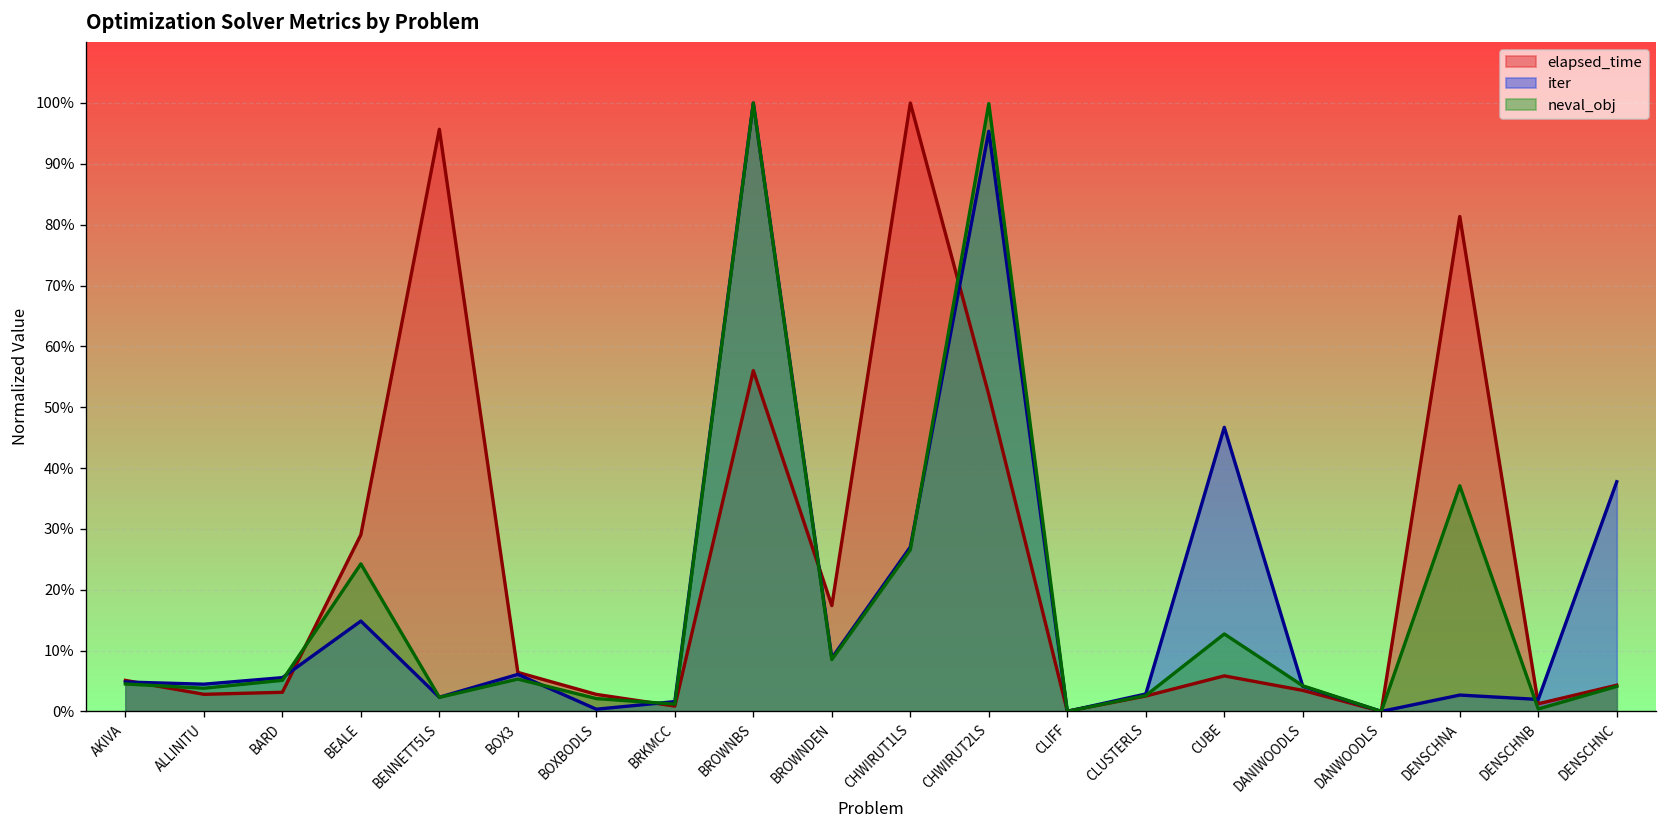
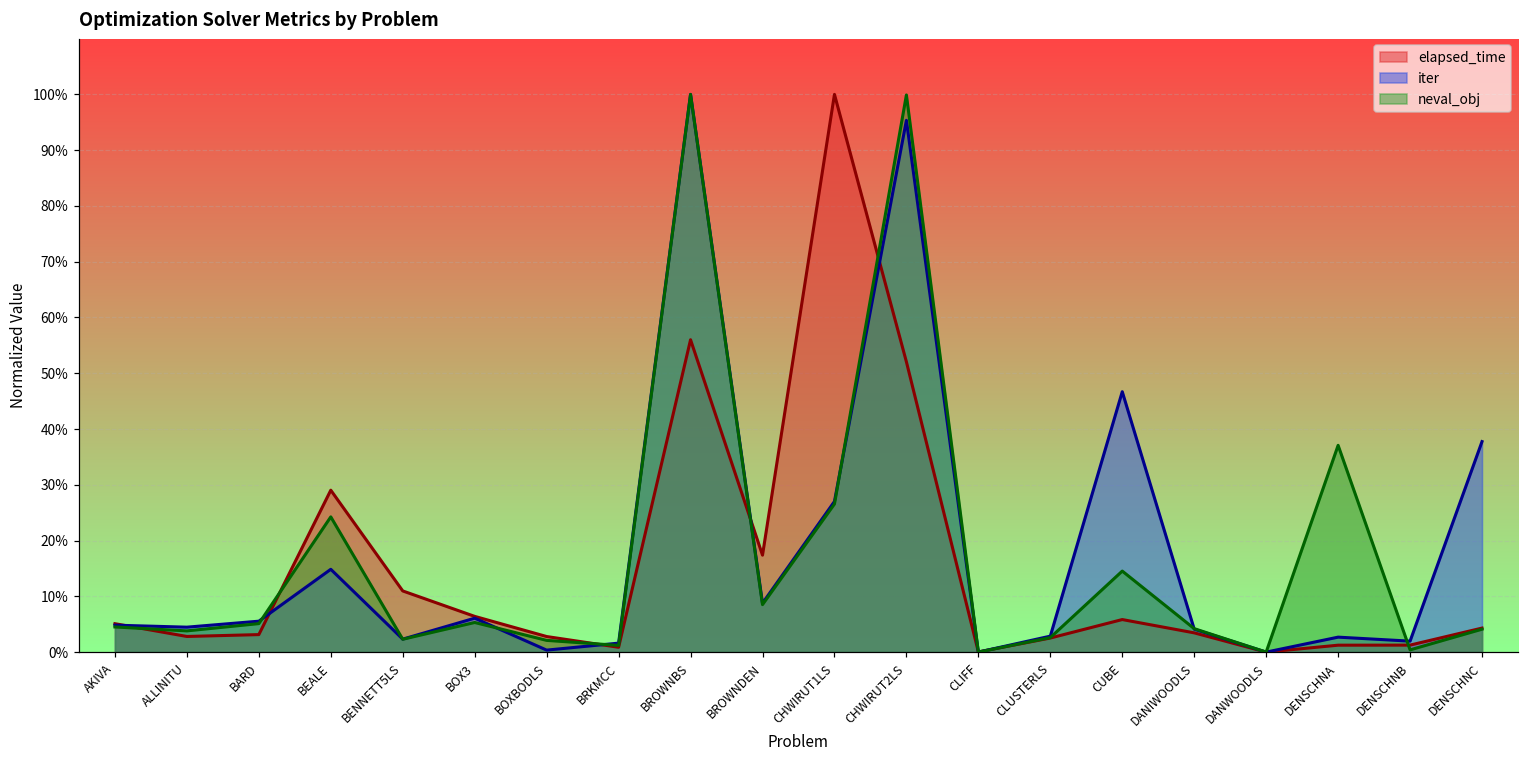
  {
    "elapsed_time": {
      "ALLINITU": "3%",
      "BARD": "3%",
      "BEALE": "29%",
-     "BENNETT5LS": "96%",
+     "BENNETT5LS": "11%",
      "BOXBODLS": "3%",
      "BROWNBS": "56%",
      "BROWNDEN": "17%",
      "CHWIRUT1LS": "100%",
      "CHWIRUT2LS": "52%",
      "CUBE": "6%",
      "DANIWOODLS": "3%",
-     "DENSCHNA": "81%",
+     "DENSCHNA": "1%",
      "DENSCHNB": "1%"
    },
    "iter": {
      "ALLINITU": "4%",
      "BEALE": "15%",
      "BOXBODLS": "0%",
      "CHWIRUT2LS": "95%",
      "CUBE": "47%",
      "DENSCHNA": "3%",
      "DENSCHNB": "2%",
      "DENSCHNC": "38%"
    },
    "neval_obj": {
      "ALLINITU": "4%",
      "BEALE": "24%",
      "BOX3": "5%",
      "BOXBODLS": "2%",
      "CHWIRUT2LS": "100%",
-     "CUBE": "13%",
+     "CUBE": "15%",
      "DENSCHNA": "37%",
      "DENSCHNB": "0%"
    }
  }
